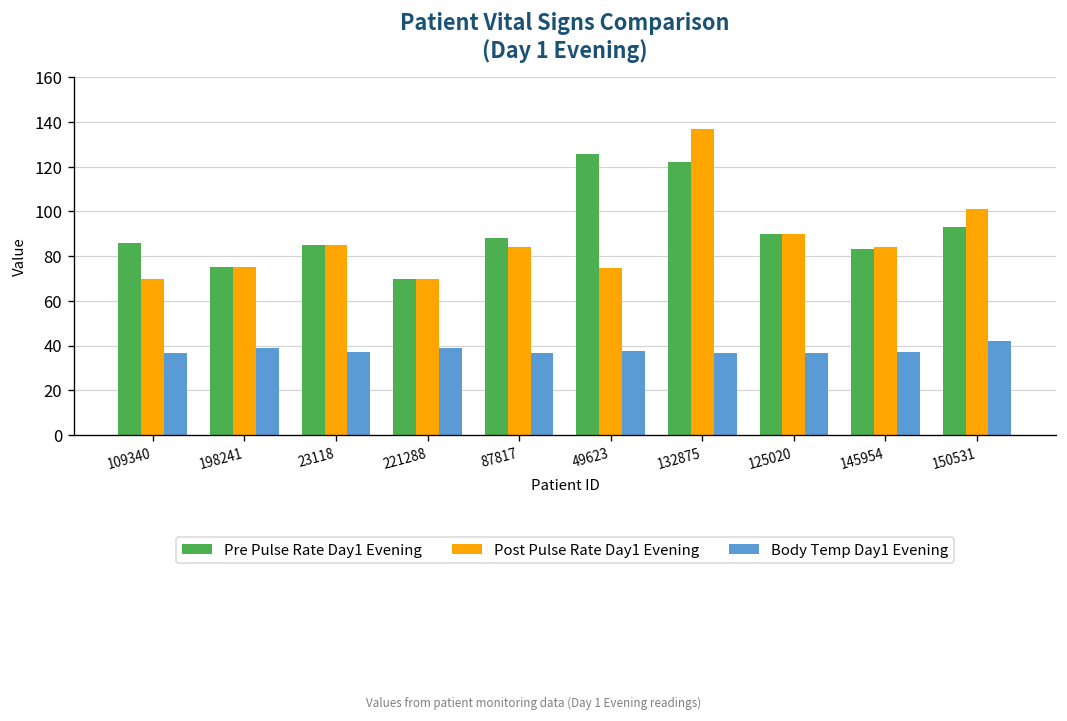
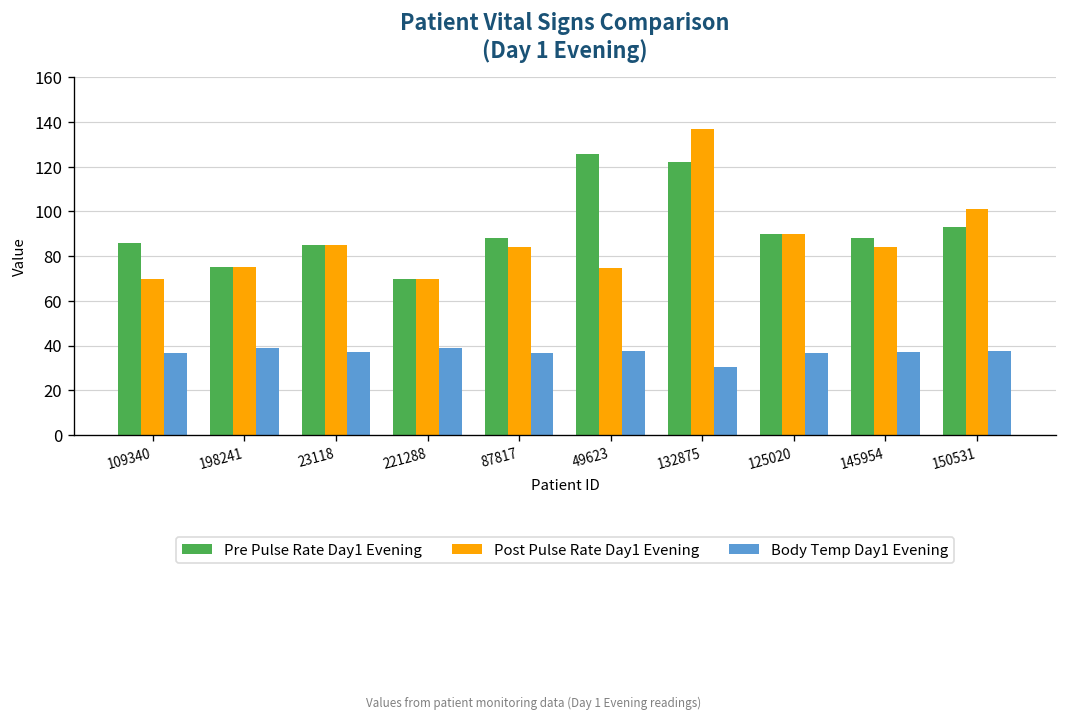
  {
    "Pre Pulse Rate Day1 Evening": {
      "109340": 86,
      "198241": 75,
      "23118": 85,
      "221288": 70,
      "87817": 88,
      "49623": 126,
      "132875": 122,
      "125020": 90,
-     "145954": 83,
+     "145954": 88,
      "150531": 93
    },
    "Post Pulse Rate Day1 Evening": {
      "109340": 70,
      "198241": 75,
      "23118": 85,
      "221288": 70,
      "87817": 84,
      "49623": 75,
      "132875": 137,
      "125020": 90,
      "145954": 84,
      "150531": 101
    },
    "Body Temp Day1 Evening": {
      "109340": 37,
      "198241": 39,
      "23118": 37,
      "221288": 39,
      "87817": 37,
      "49623": 38,
-     "132875": 37,
+     "132875": 30,
      "125020": 37,
      "145954": 37,
-     "150531": 42
+     "150531": 38
    }
  }
